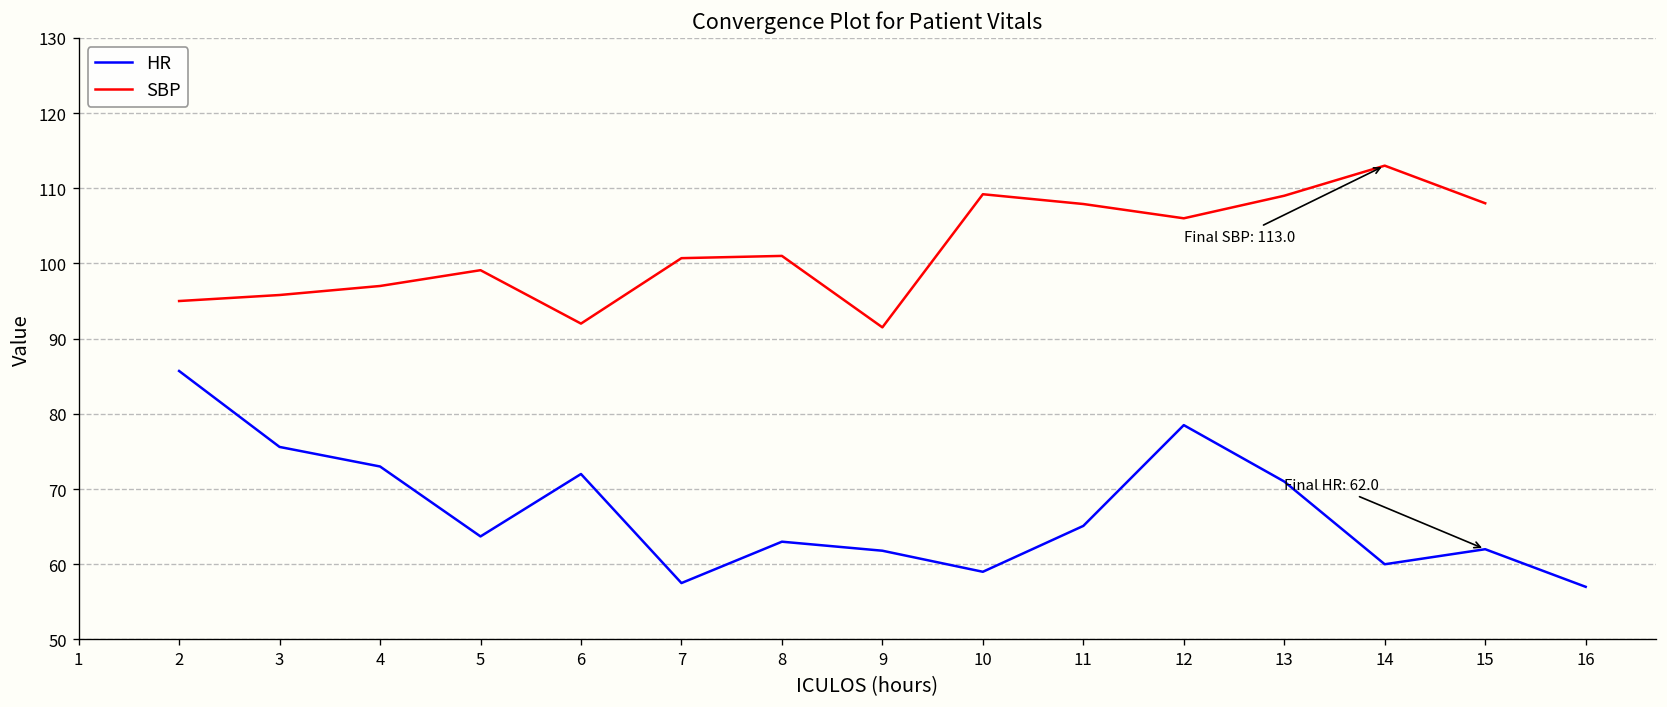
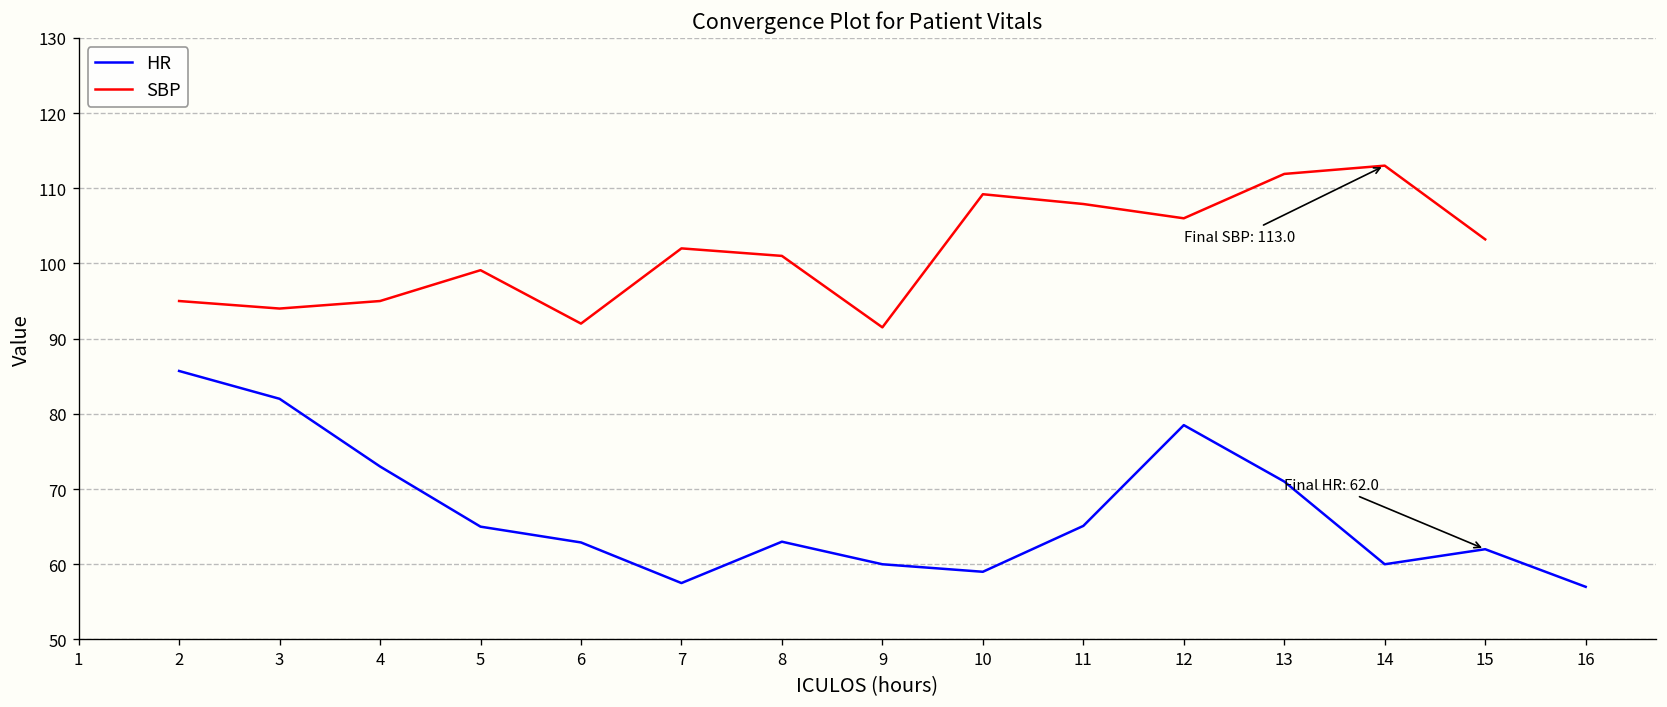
  {
    "HR": {
      "2": 86,
-     "3": 76,
+     "3": 82,
      "4": 73,
-     "5": 64,
-     "6": 72,
+     "5": 65,
+     "6": 63,
      "7": 58,
      "8": 63,
-     "9": 62,
+     "9": 60,
      "10": 59,
      "11": 65,
      "12": 79,
      "14": 60,
      "15": 62,
      "16": 57
    },
    "SBP": {
      "2": 95,
-     "3": 96,
-     "4": 97,
+     "3": 94,
+     "4": 95,
      "5": 99,
      "6": 92,
-     "7": 101,
+     "7": 102,
      "8": 101,
      "9": 92,
      "10": 109,
      "11": 108,
-     "13": 109,
+     "13": 112,
      "14": 113,
-     "15": 108
+     "15": 103
    }
  }
